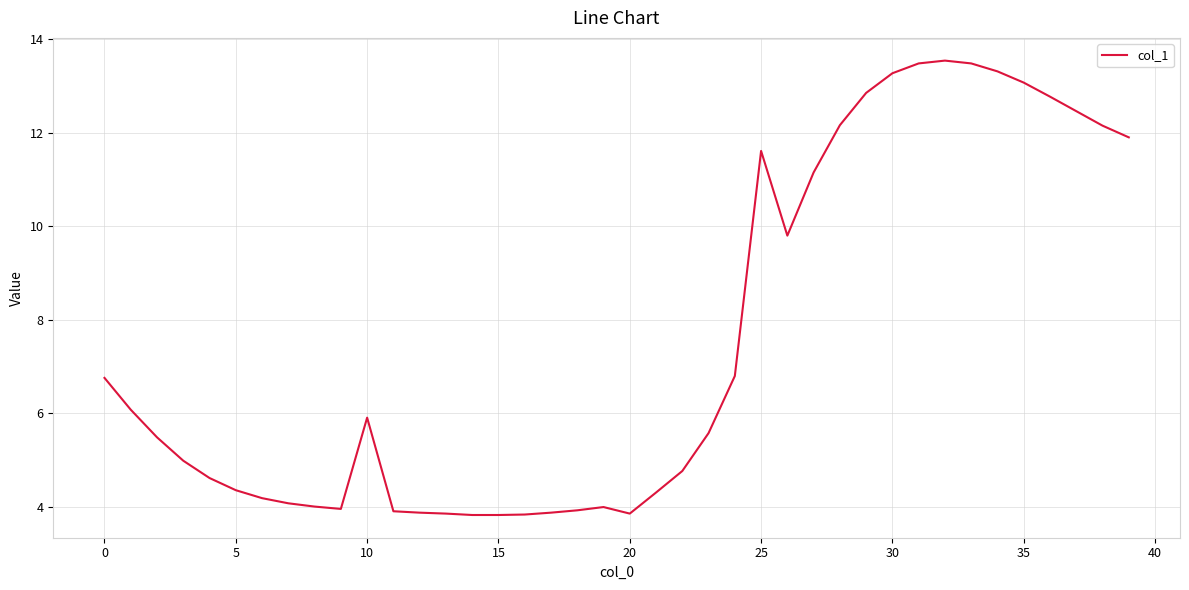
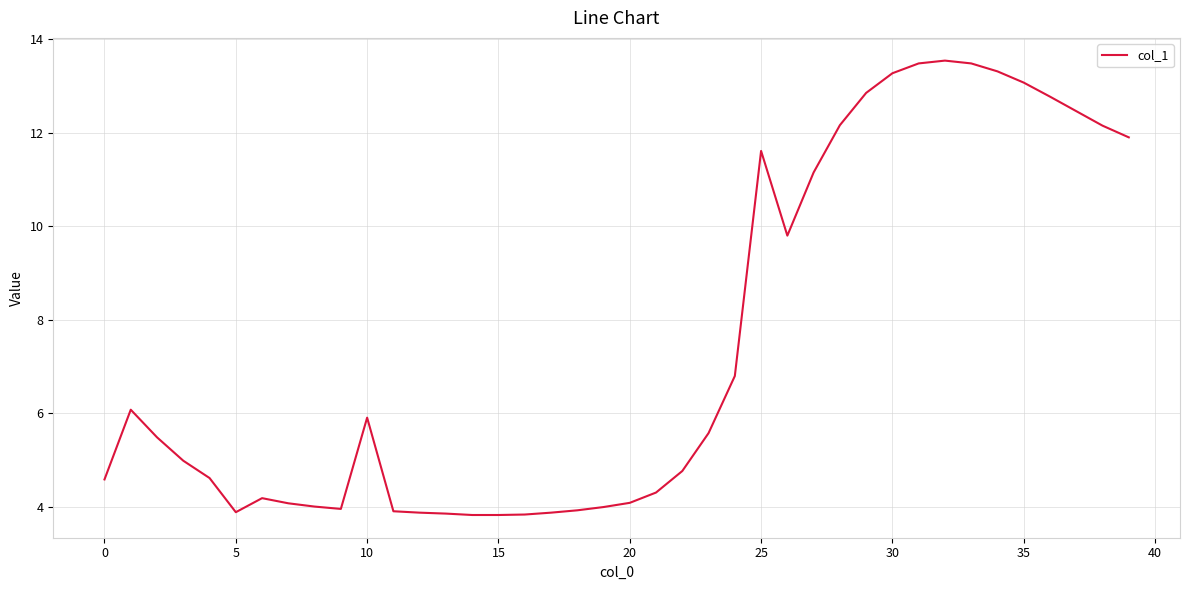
  {
-   "0": 6.8,
-   "5": 4.4,
+   "0": 4.6,
+   "5": 3.9,
    "10": 5.9,
    "15": 3.8,
-   "20": 3.9,
+   "20": 4.1,
    "25": 11.6,
    "30": 13.3,
    "35": 13.1
  }
